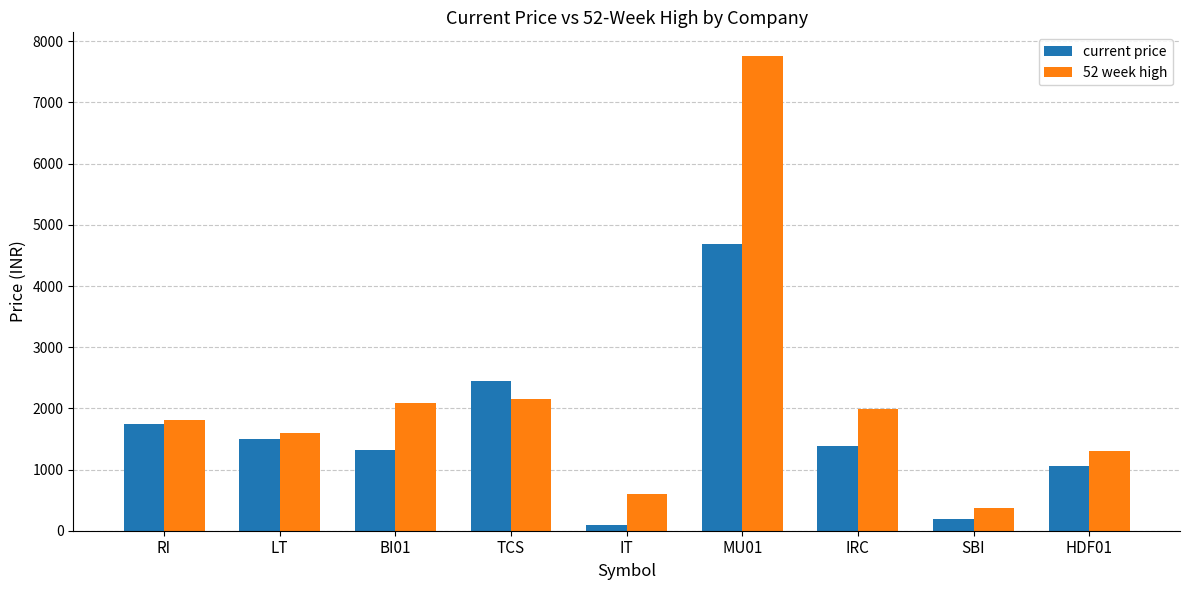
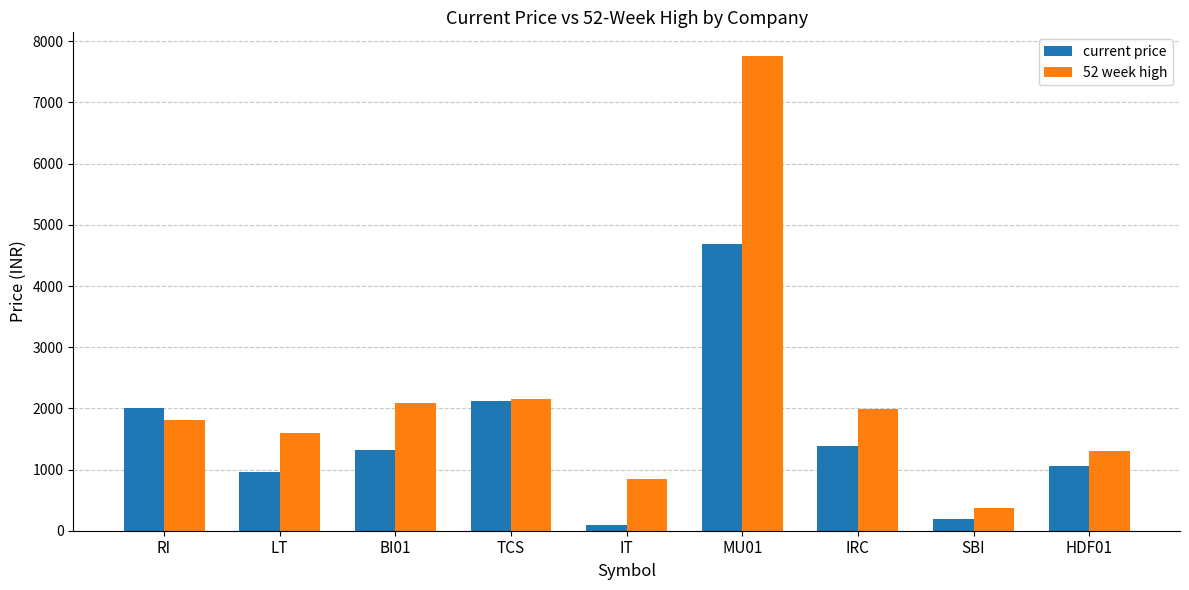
  {
    "current price": {
-     "RI": 1700,
-     "LT": 1500,
+     "RI": 2000,
+     "LT": 1000,
      "BI01": 1300,
-     "TCS": 2400,
+     "TCS": 2100,
      "IT": 100,
      "MU01": 4700,
      "IRC": 1400,
      "SBI": 200,
      "HDF01": 1100
    },
    "52 week high": {
      "RI": 1800,
      "LT": 1600,
      "BI01": 2100,
      "TCS": 2200,
-     "IT": 600,
+     "IT": 800,
      "MU01": 7800,
      "IRC": 2000,
      "SBI": 400,
      "HDF01": 1300
    }
  }
